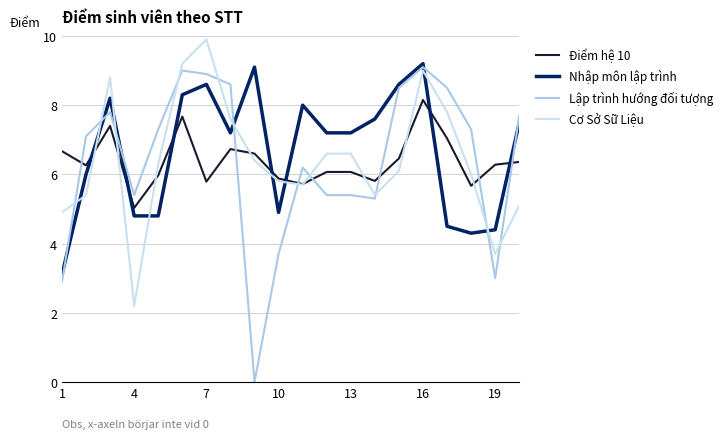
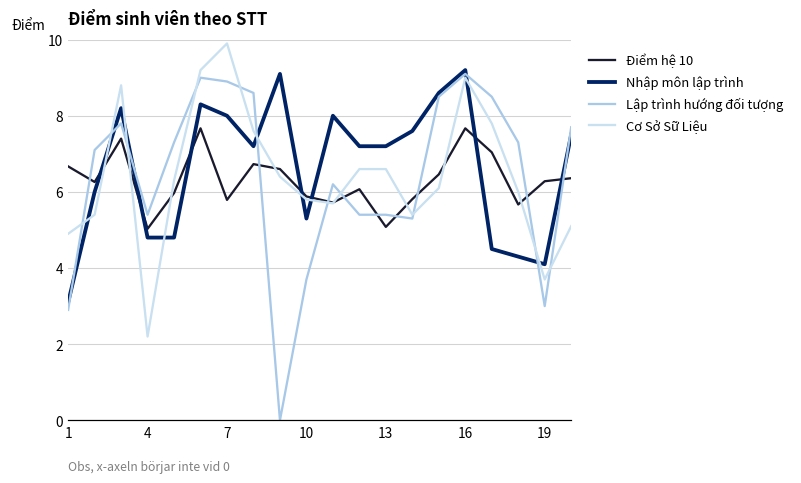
  {
    "Điểm hệ 10": {
      "1": 6.7,
      "4": 5.0,
      "7": 5.8,
      "10": 5.9,
-     "13": 6.1,
-     "16": 8.2,
+     "13": 5.1,
+     "16": 7.7,
      "19": 6.3
    },
    "Nhập môn lập trình": {
      "1": 3.1,
      "4": 4.8,
-     "7": 8.6,
-     "10": 4.9,
+     "7": 8.0,
+     "10": 5.3,
      "13": 7.2,
      "16": 9.2,
-     "19": 4.4
+     "19": 4.1
    }
  }
